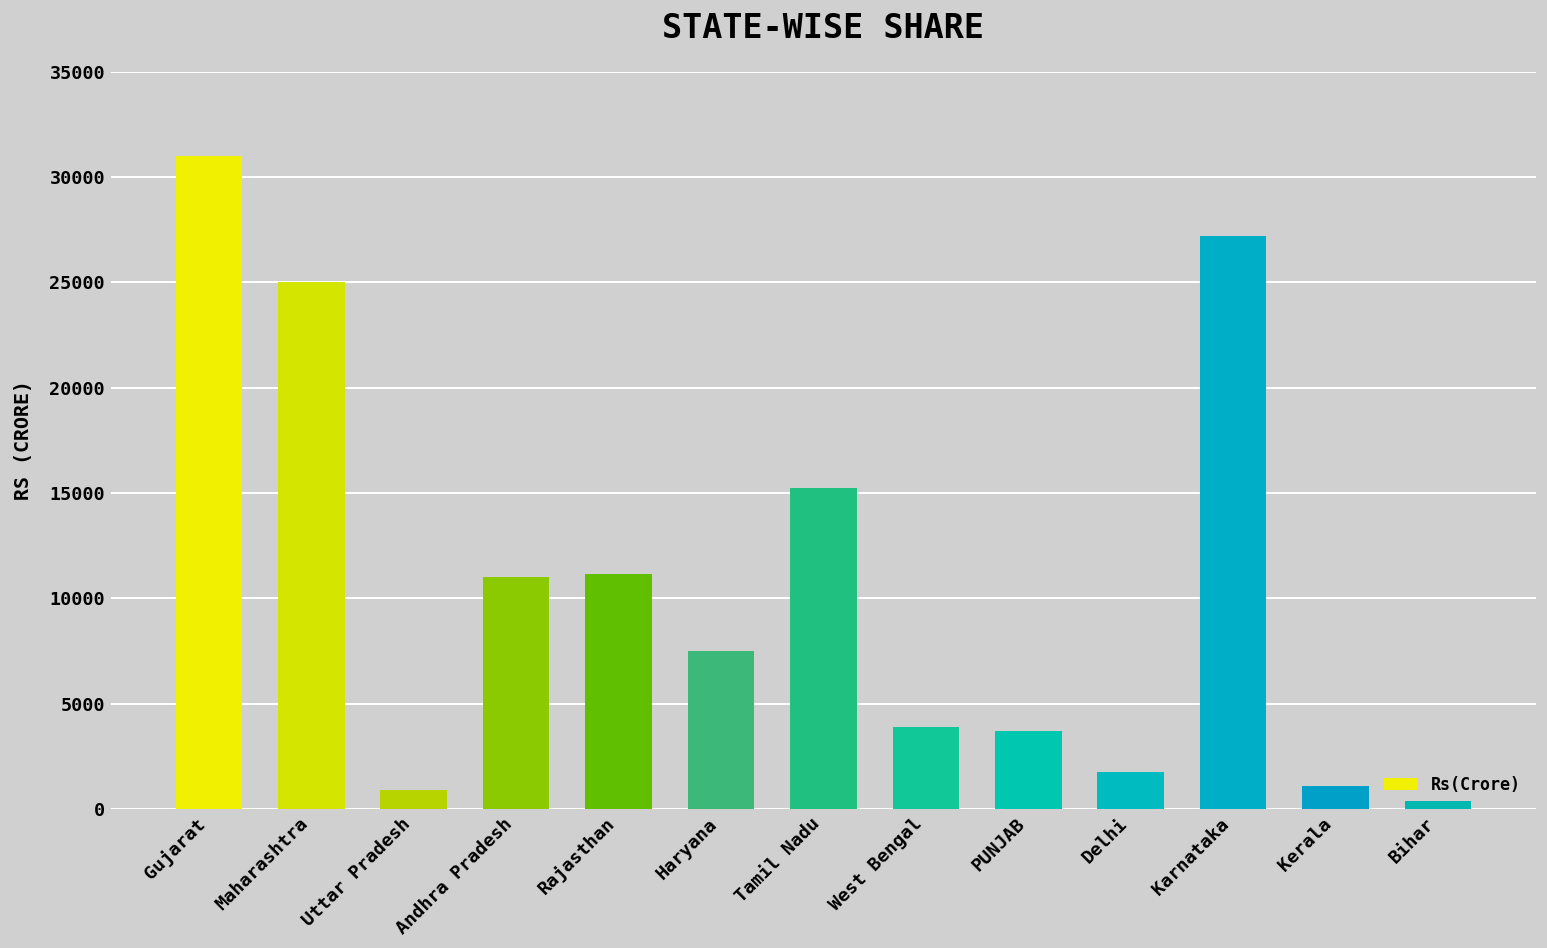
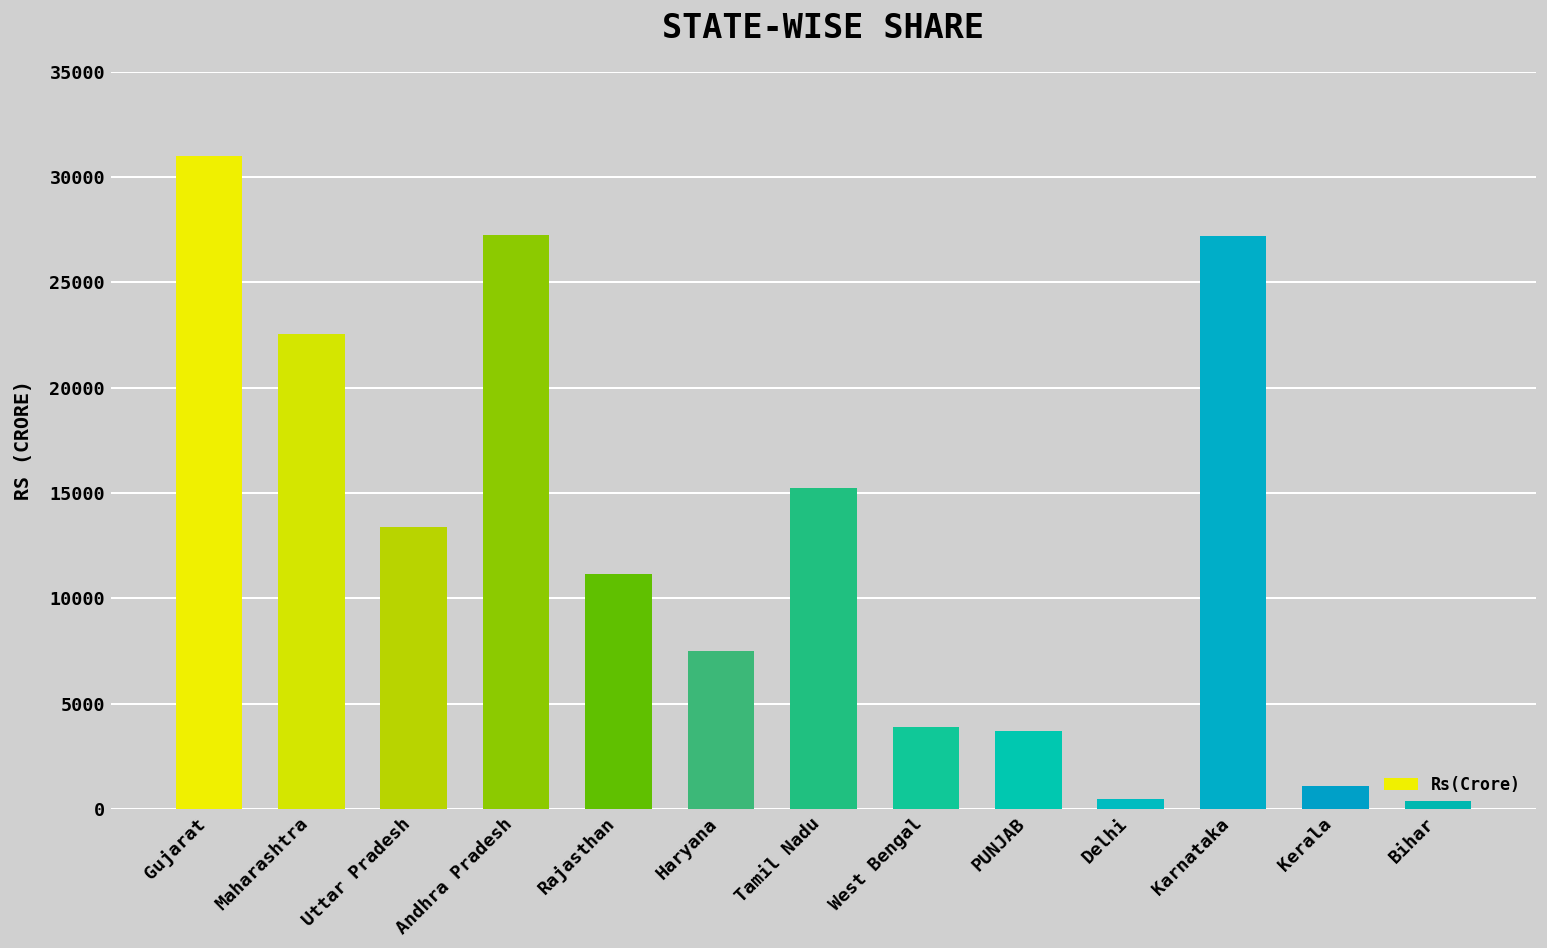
  {
    "Gujarat": 31000,
-   "Maharashtra": 25000,
-   "Uttar Pradesh": 900,
-   "Andhra Pradesh": 11000,
+   "Maharashtra": 22600,
+   "Uttar Pradesh": 13400,
+   "Andhra Pradesh": 27200,
    "Rajasthan": 11200,
    "Haryana": 7500,
    "Tamil Nadu": 15200,
    "West Bengal": 3900,
    "PUNJAB": 3700,
-   "Delhi": 1700,
+   "Delhi": 500,
    "Karnataka": 27200,
    "Kerala": 1100
  }
